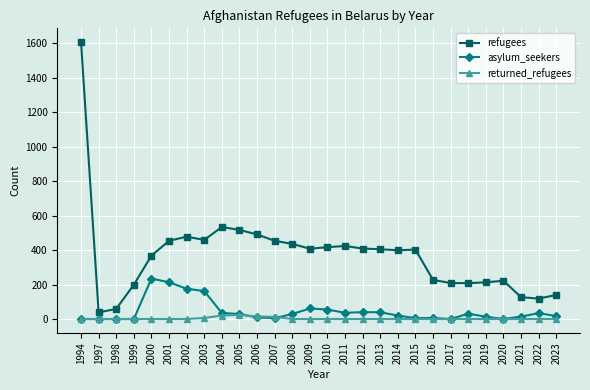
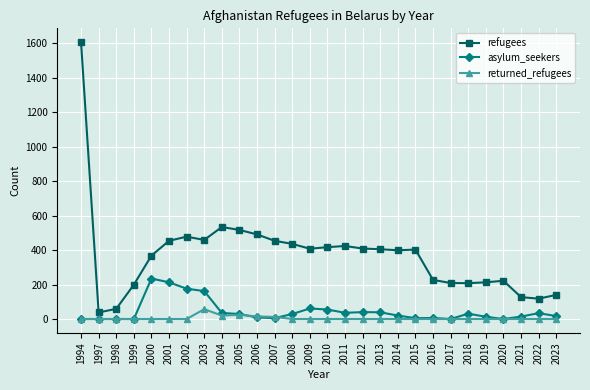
  {
    "returned_refugees": {
      "2000": 0,
      "2001": 0,
      "2002": 0,
-     "2003": 10,
+     "2003": 60,
      "2004": 20,
      "2008": 0,
      "2009": 0,
      "2010": 0,
      "2011": 0,
      "2012": 0,
      "2013": 0,
      "2014": 0,
      "2018": 0,
      "2022": 0,
      "2023": 0
    }
  }
